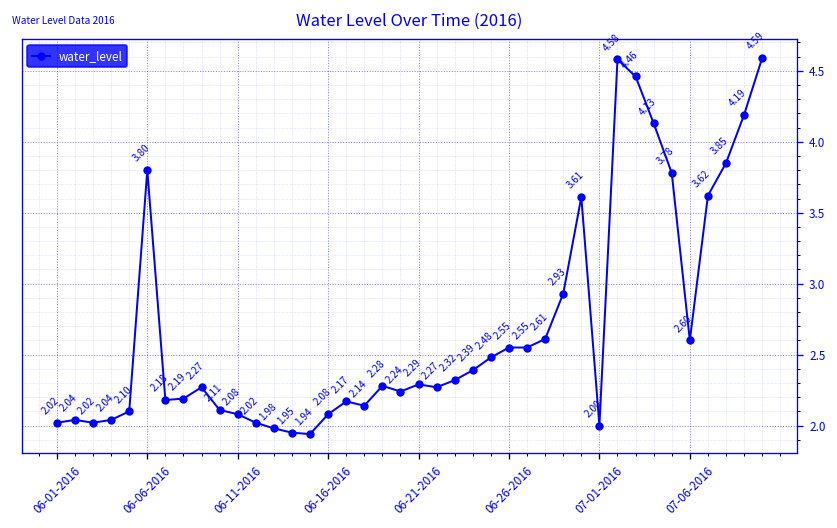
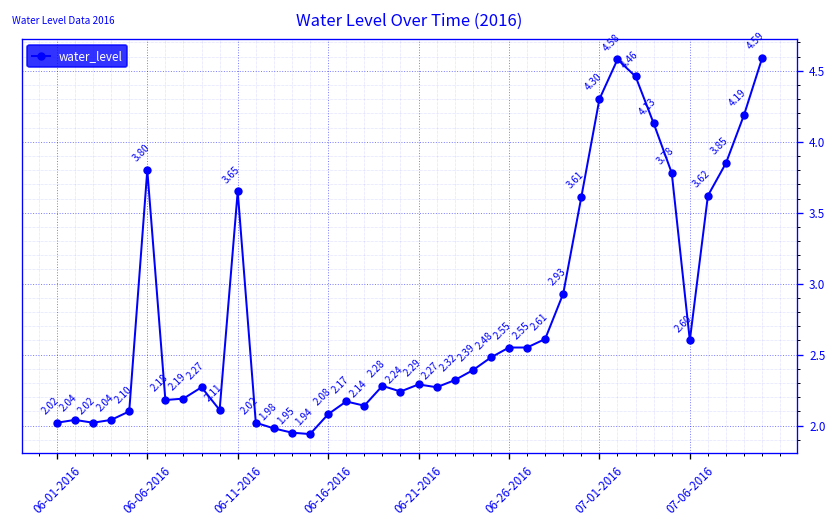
  {
    "06-01-2016": 2.02,
    "06-06-2016": 3.80,
-   "06-11-2016": 2.08,
+   "06-11-2016": 3.65,
    "06-16-2016": 2.08,
    "06-21-2016": 2.29,
-   "07-01-2016": 2.00,
+   "07-01-2016": 4.30,
    "07-06-2016": 2.60
  }
